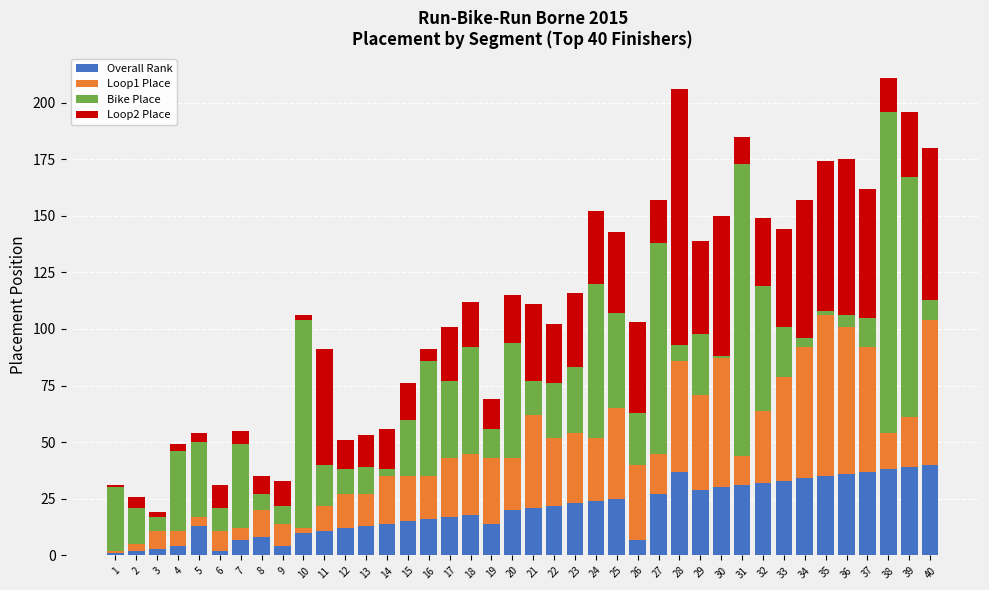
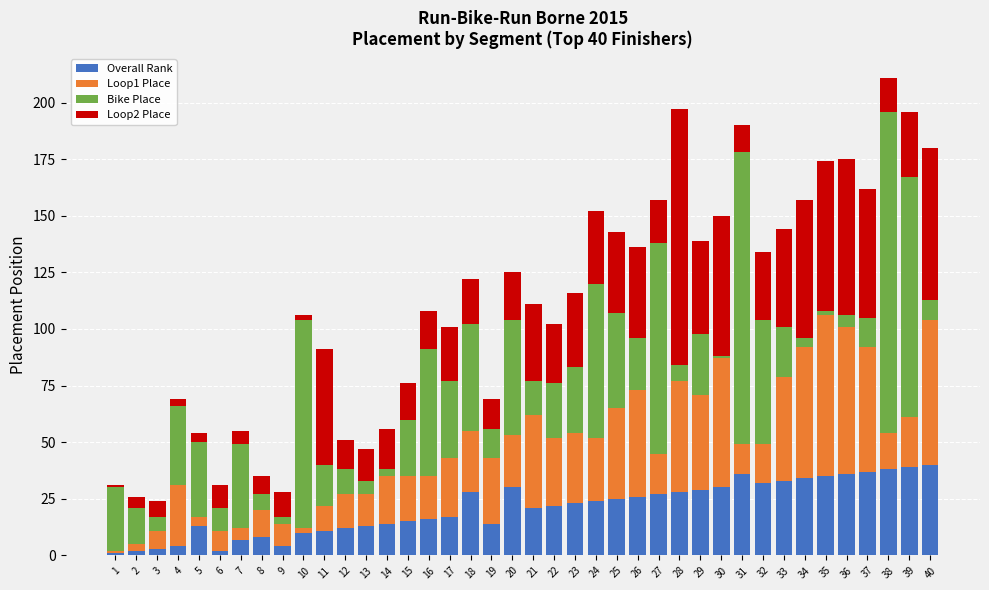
  {
    "Overall Rank": {
      "2": 2,
      "3": 3,
      "4": 4,
      "5": 13,
      "6": 2,
      "7": 7,
      "8": 8,
      "9": 4,
      "10": 10,
      "11": 11,
      "12": 12,
      "13": 13,
      "14": 14,
      "15": 15,
      "16": 16,
      "17": 17,
-     "18": 18,
+     "18": 28,
      "19": 14,
-     "20": 20,
+     "20": 30,
      "21": 21,
      "22": 22,
      "23": 23,
      "24": 24,
      "25": 25,
-     "26": 7,
+     "26": 26,
      "27": 27,
-     "28": 37,
+     "28": 28,
      "29": 29,
      "30": 30,
-     "31": 31,
+     "31": 36,
      "32": 32,
      "33": 33,
      "34": 34,
      "35": 35,
      "36": 36,
      "37": 37,
      "38": 38,
      "39": 39,
      "40": 40
    },
    "Loop1 Place": {
      "2": 3,
      "3": 8,
-     "4": 7,
+     "4": 27,
      "5": 4,
      "6": 9,
      "7": 5,
      "8": 12,
      "9": 10,
      "10": 2,
      "11": 11,
      "12": 15,
      "13": 14,
      "14": 21,
      "15": 20,
      "16": 19,
      "17": 26,
      "18": 27,
      "19": 29,
      "20": 23,
      "21": 41,
      "22": 30,
      "23": 31,
      "24": 28,
      "25": 40,
-     "26": 33,
+     "26": 47,
      "27": 18,
      "28": 49,
      "29": 42,
      "30": 57,
      "31": 13,
-     "32": 32,
+     "32": 17,
      "33": 46,
      "34": 58,
      "35": 71,
      "36": 65,
      "37": 55,
      "38": 16,
      "39": 22,
      "40": 64
    },
    "Bike Place": {
      "1": 28,
      "2": 16,
      "3": 6,
      "4": 35,
      "5": 33,
      "6": 10,
      "7": 37,
      "8": 7,
-     "9": 8,
+     "9": 3,
      "10": 92,
      "11": 18,
      "12": 11,
-     "13": 12,
+     "13": 6,
      "14": 3,
      "15": 25,
-     "16": 51,
+     "16": 56,
      "17": 34,
      "18": 47,
      "19": 13,
      "20": 51,
      "21": 15,
      "22": 24,
      "23": 29,
      "24": 68,
      "25": 42,
      "26": 23,
      "27": 93,
      "28": 7,
      "29": 27,
      "31": 129,
      "32": 55,
      "33": 22,
      "34": 4,
      "35": 2,
      "36": 5,
      "37": 13,
      "38": 142,
      "39": 106,
      "40": 9
    },
    "Loop2 Place": {
      "2": 5,
-     "3": 2,
+     "3": 7,
      "4": 3,
      "5": 4,
      "6": 10,
      "7": 6,
      "8": 8,
      "9": 11,
      "10": 2,
      "11": 51,
      "12": 13,
      "13": 14,
      "14": 18,
      "15": 16,
-     "16": 5,
+     "16": 17,
      "17": 24,
      "18": 20,
      "19": 13,
      "20": 21,
      "21": 34,
      "22": 26,
      "23": 33,
      "24": 32,
      "25": 36,
      "26": 40,
      "27": 19,
      "28": 113,
      "29": 41,
      "30": 62,
      "31": 12,
      "32": 30,
      "33": 43,
      "34": 61,
      "35": 66,
      "36": 69,
      "37": 57,
      "38": 15,
      "39": 29,
      "40": 67
    }
  }
